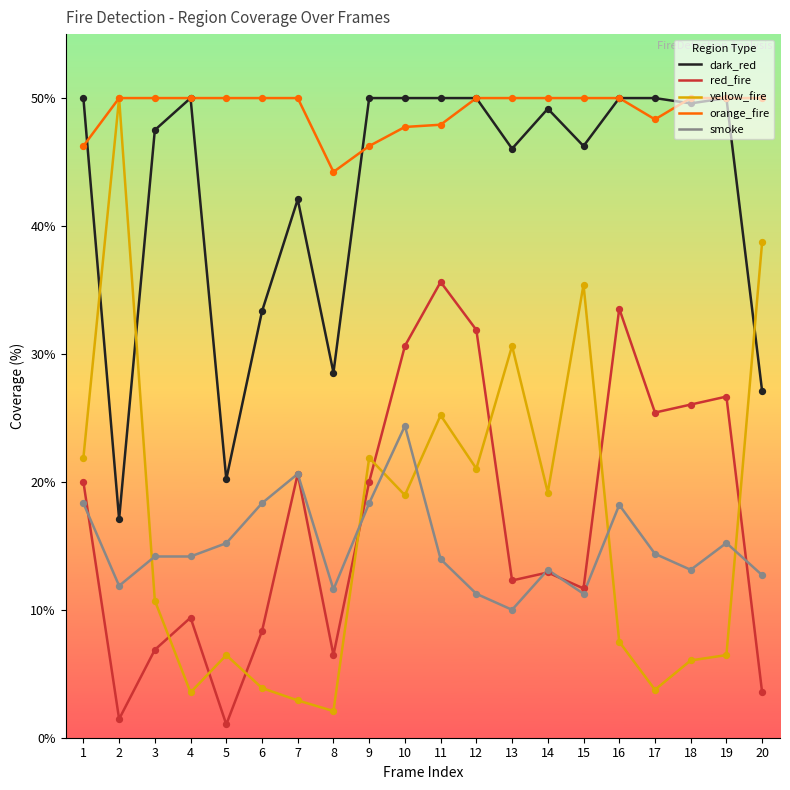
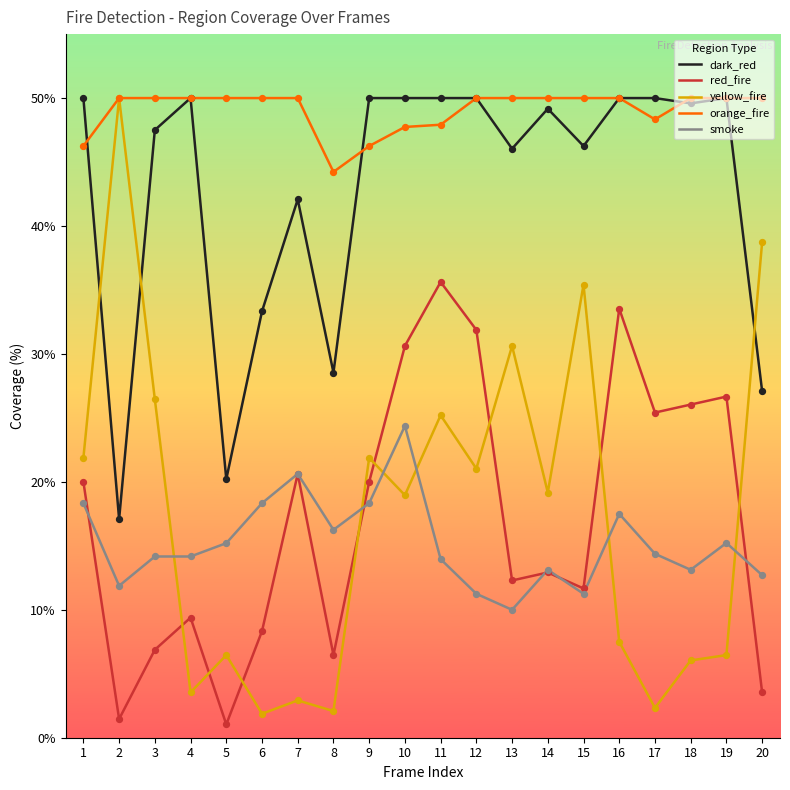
  {
    "dark_red": {
      "1": "50.0%",
      "2": "17.1%",
      "3": "47.5%",
      "5": "20.2%",
      "6": "33.3%",
      "7": "42.1%",
      "8": "28.5%",
      "9": "50.0%",
      "10": "50.0%",
      "11": "50.0%",
      "13": "46.0%",
      "14": "49.2%",
      "15": "46.3%",
      "17": "50.0%",
      "20": "27.1%"
    },
    "red_fire": {
      "1": "20.0%",
      "2": "1.5%",
      "3": "6.9%",
      "4": "9.4%",
      "5": "1.0%",
      "6": "8.3%",
      "8": "6.5%",
      "9": "20.0%",
      "10": "30.6%",
      "11": "35.6%",
      "12": "31.9%",
      "13": "12.3%",
      "14": "12.9%",
      "15": "11.7%",
      "16": "33.5%",
      "17": "25.4%",
      "18": "26.0%",
      "19": "26.7%",
      "20": "3.5%"
    },
    "yellow_fire": {
      "1": "21.9%",
-     "3": "10.7%",
+     "3": "26.5%",
      "4": "3.5%",
      "5": "6.5%",
-     "6": "3.9%",
+     "6": "1.9%",
      "7": "2.9%",
      "8": "2.1%",
      "9": "21.9%",
      "10": "19.0%",
      "11": "25.2%",
      "12": "21.0%",
      "13": "30.6%",
      "14": "19.2%",
      "15": "35.4%",
      "16": "7.5%",
-     "17": "3.8%",
+     "17": "2.3%",
      "18": "6.0%",
      "19": "6.5%",
      "20": "38.8%"
    },
    "orange_fire": {
      "1": "46.3%",
      "3": "50.0%",
      "5": "50.0%",
      "6": "50.0%",
      "7": "50.0%",
      "8": "44.2%",
      "9": "46.3%",
      "10": "47.7%",
      "11": "47.9%",
      "13": "50.0%",
      "14": "50.0%",
      "15": "50.0%",
      "17": "48.3%"
    },
    "smoke": {
      "1": "18.3%",
      "2": "11.9%",
      "3": "14.2%",
      "4": "14.2%",
      "5": "15.2%",
      "6": "18.3%",
-     "8": "11.6%",
+     "8": "16.3%",
      "9": "18.3%",
      "10": "24.4%",
      "11": "14.0%",
      "12": "11.3%",
      "13": "10.0%",
      "14": "13.1%",
      "15": "11.3%",
-     "16": "18.2%",
+     "16": "17.5%",
      "17": "14.4%",
      "18": "13.1%",
      "19": "15.2%",
      "20": "12.7%"
    }
  }
